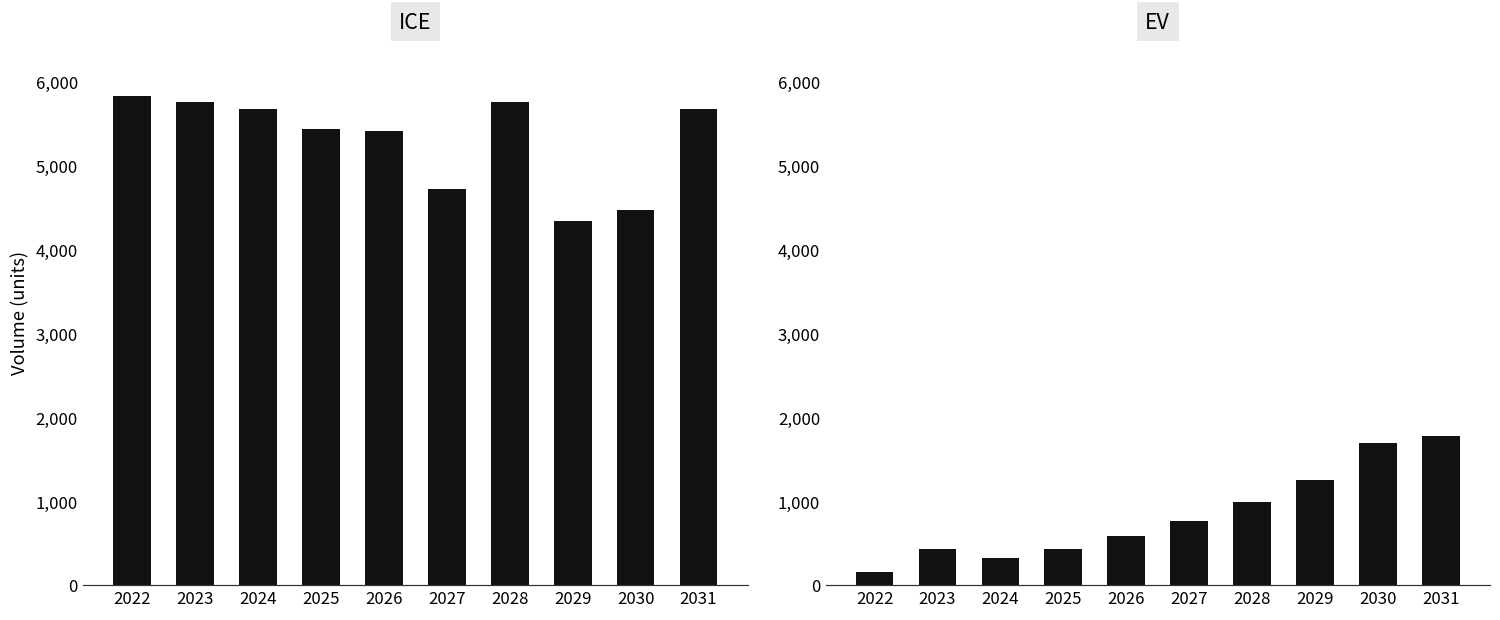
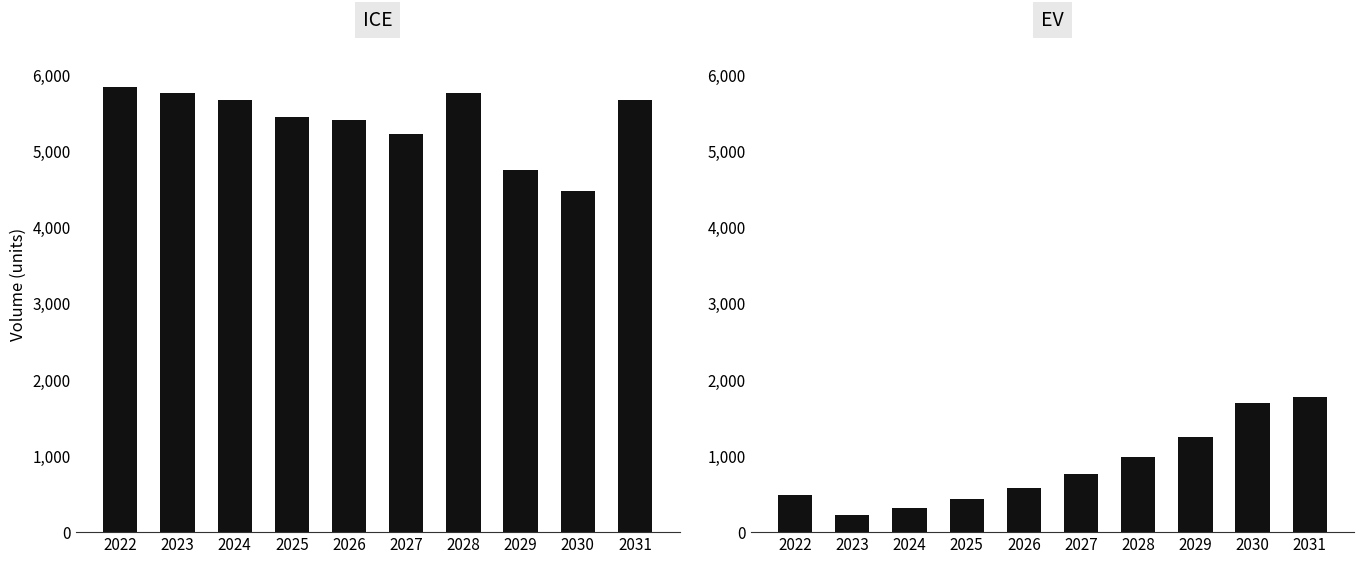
  {
    "ICE": {
      "2022": "5,800",
      "2023": "5,800",
      "2024": "5,700",
      "2025": "5,400",
      "2026": "5,400",
-     "2027": "4,700",
+     "2027": "5,200",
      "2028": "5,800",
-     "2029": "4,300",
+     "2029": "4,700",
      "2030": "4,500",
      "2031": "5,700"
    },
    "EV": {
-     "2022": "200",
-     "2023": "400",
+     "2022": "500",
+     "2023": "200",
      "2024": "300",
      "2025": "400",
      "2026": "600",
      "2027": "800",
      "2028": "1,000",
      "2029": "1,200",
      "2030": "1,700",
      "2031": "1,800"
    }
  }
